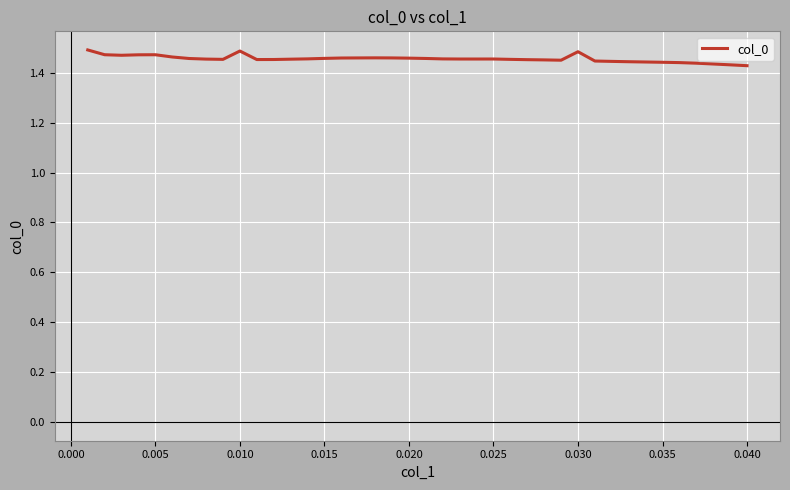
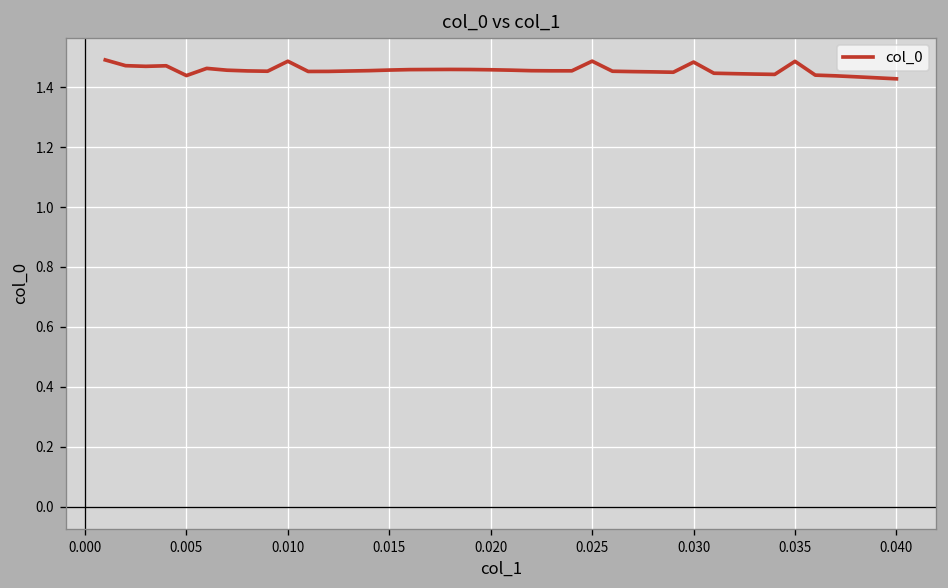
  {
-   "0.005": 1.47,
+   "0.005": 1.44,
    "0.010": 1.49,
    "0.015": 1.46,
    "0.020": 1.46,
-   "0.025": 1.46,
+   "0.025": 1.49,
    "0.030": 1.48,
-   "0.035": 1.44,
+   "0.035": 1.49,
    "0.040": 1.43
  }
